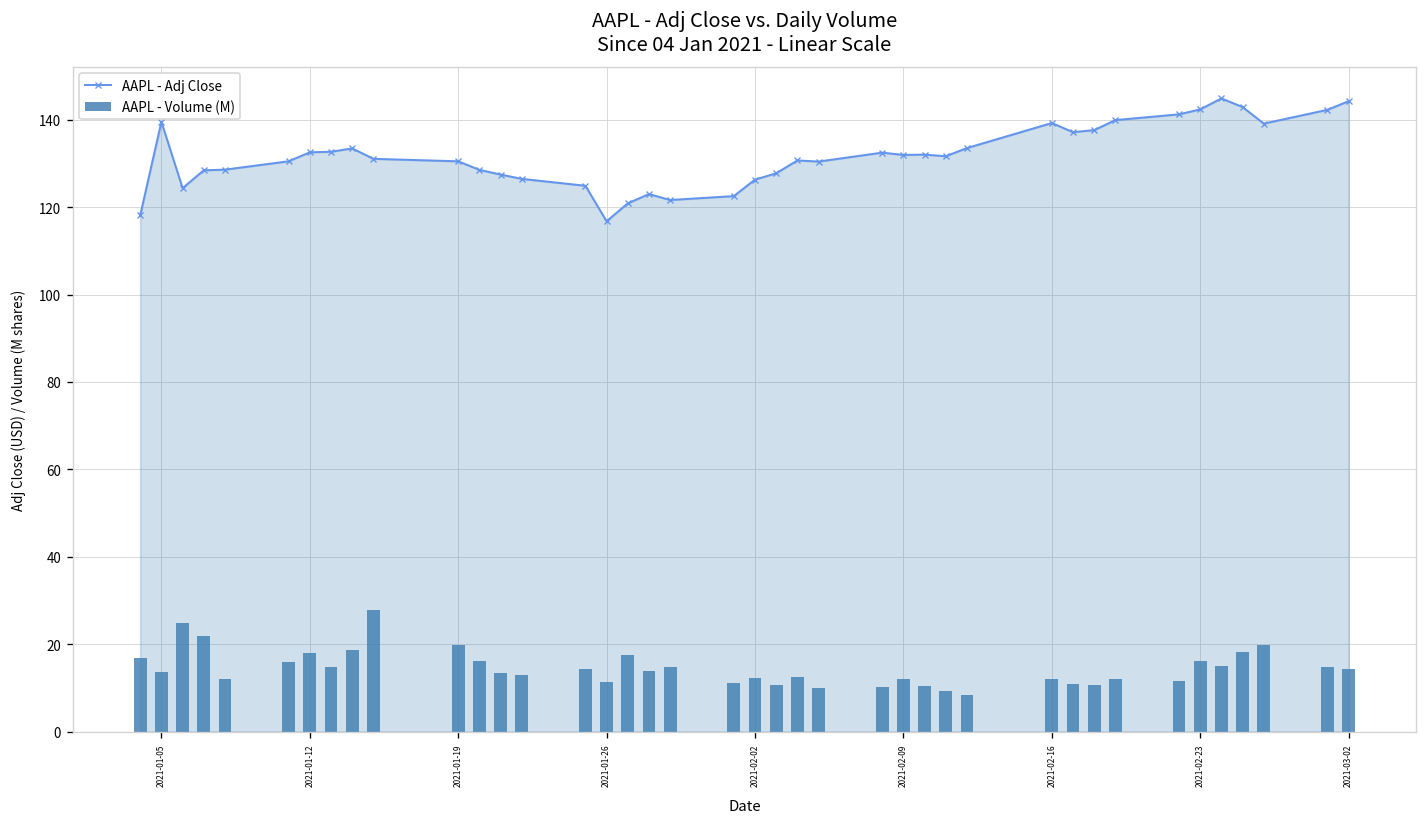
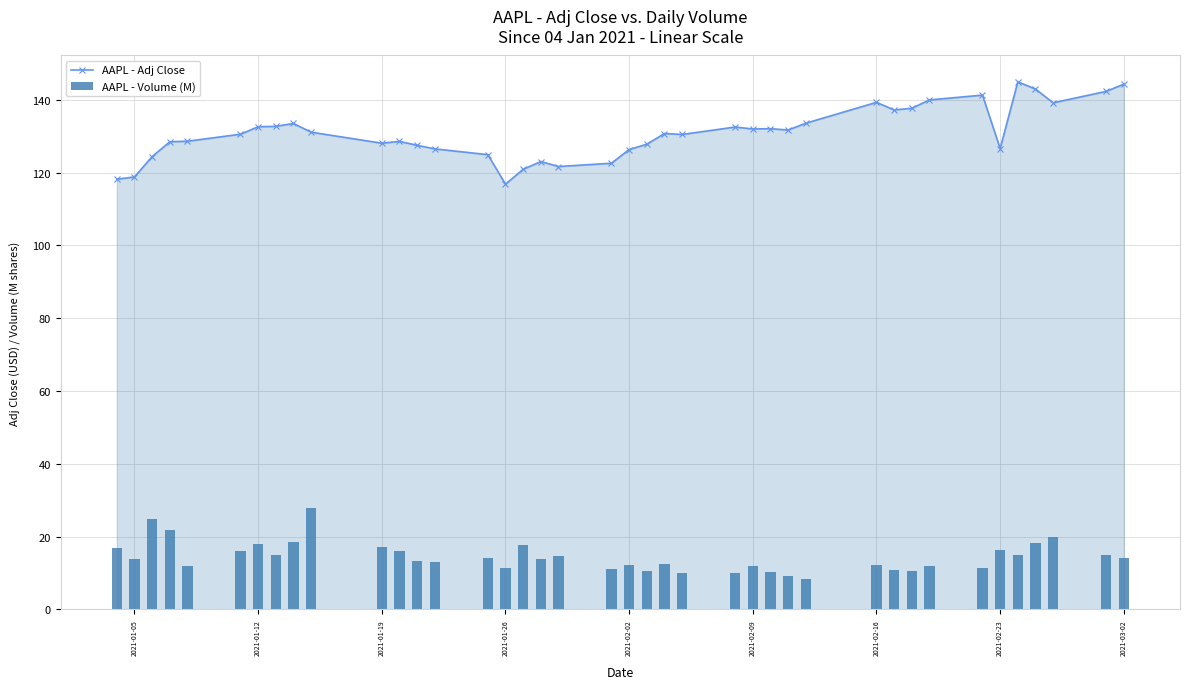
  {
    "AAPL - Adj Close": {
-     "2021-01-05": 140,
+     "2021-01-05": 119,
      "2021-01-12": 133,
-     "2021-01-19": 131,
+     "2021-01-19": 128,
      "2021-01-26": 117,
      "2021-02-02": 126,
      "2021-02-09": 132,
      "2021-02-16": 139,
-     "2021-02-23": 142,
+     "2021-02-23": 127,
      "2021-03-02": 144
    },
    "AAPL - Volume (M)": {
      "2021-01-05": 14,
      "2021-01-12": 18,
-     "2021-01-19": 20,
+     "2021-01-19": 17,
      "2021-01-26": 11,
      "2021-02-02": 12,
      "2021-02-09": 12,
      "2021-02-16": 12,
      "2021-02-23": 16,
      "2021-03-02": 14
    }
  }
